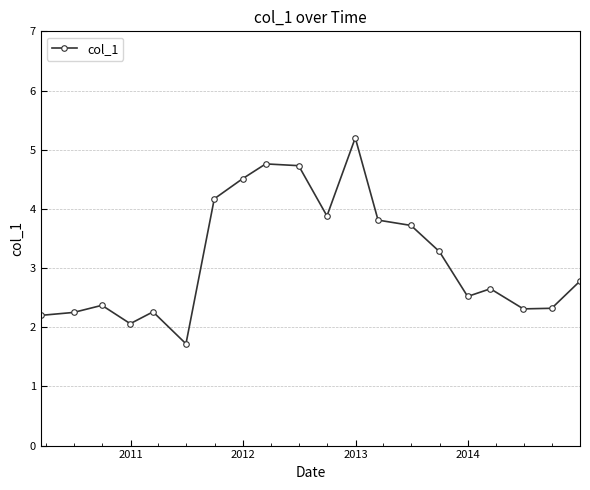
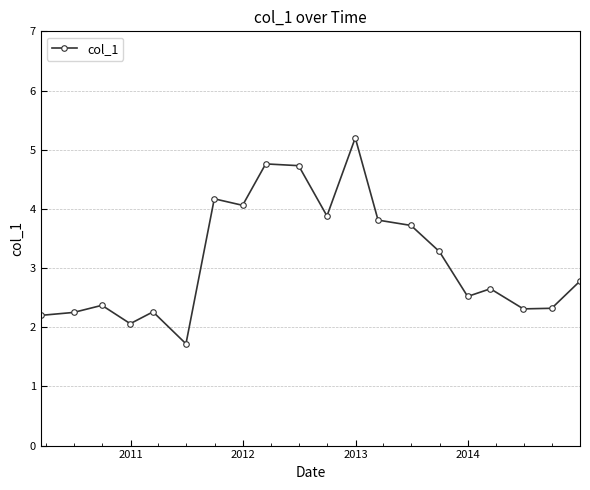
  {
    "2011": 2.1,
-   "2012": 4.5,
+   "2012": 4.1,
    "2013": 5.2,
    "2014": 2.5
  }
